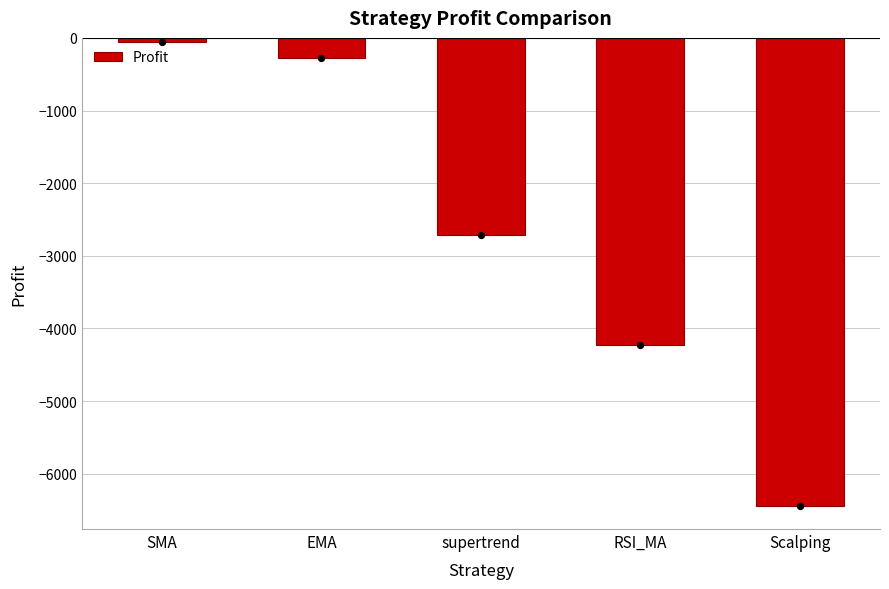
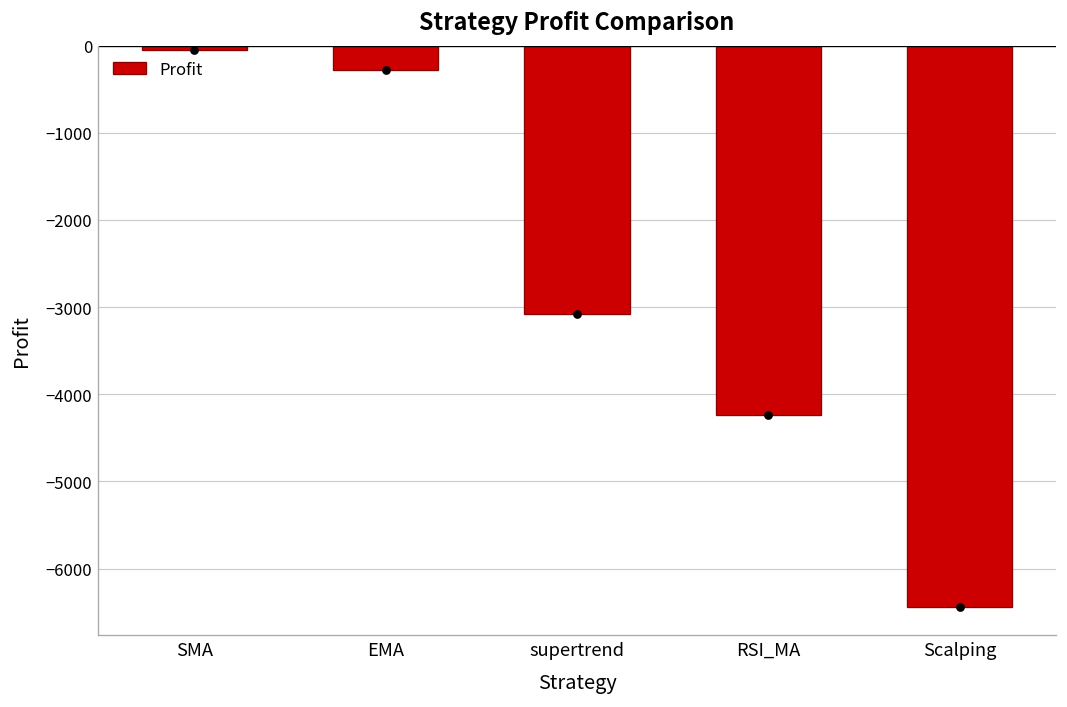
  {
    "Profit": {
      "SMA": -100,
      "EMA": -300,
-     "supertrend": -2700,
+     "supertrend": -3100,
      "RSI_MA": -4200,
      "Scalping": -6400
    }
  }
